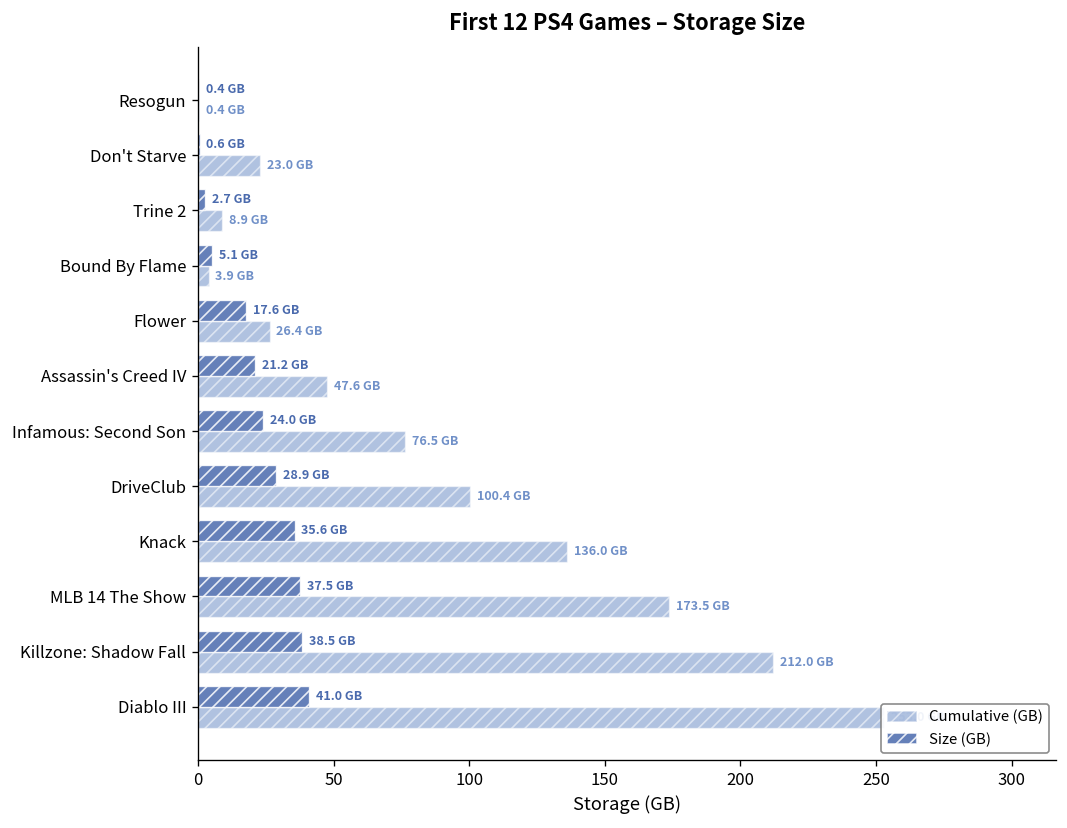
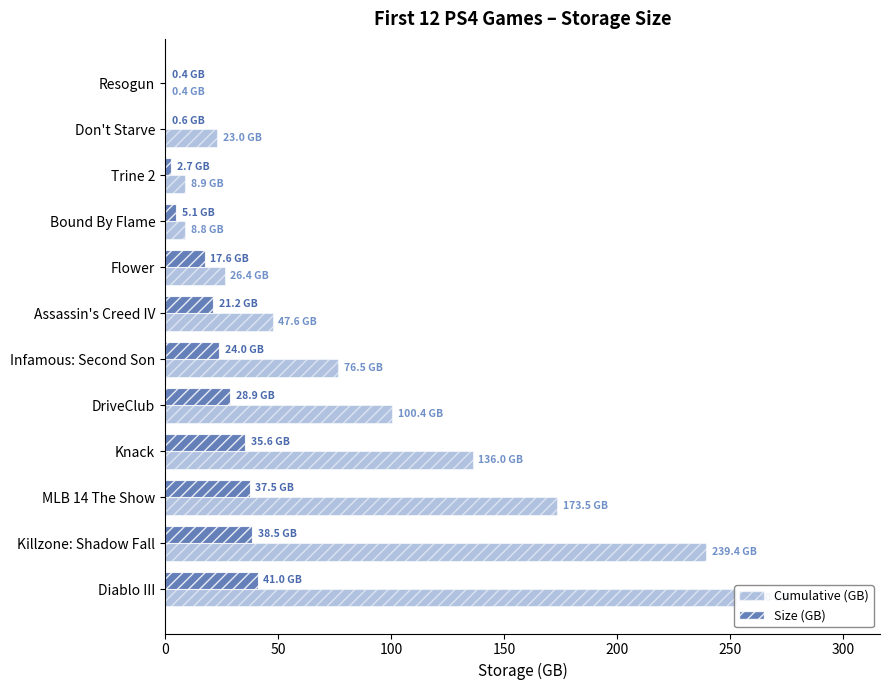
  {
    "Cumulative (GB)": {
      "Resogun": 0.4,
      "Don't Starve": 23.0,
      "Trine 2": 8.9,
-     "Bound By Flame": 3.9,
+     "Bound By Flame": 8.8,
      "Flower": 26.4,
      "Assassin's Creed IV": 47.6,
      "Infamous: Second Son": 76.5,
      "DriveClub": 100.4,
      "Knack": 136.0,
      "MLB 14 The Show": 173.5,
-     "Killzone: Shadow Fall": 212.0
+     "Killzone: Shadow Fall": 239.4
    },
    "Size (GB)": {
      "Resogun": 0.4,
      "Don't Starve": 0.6,
      "Trine 2": 2.7,
      "Bound By Flame": 5.1,
      "Flower": 17.6,
      "Assassin's Creed IV": 21.2,
      "Infamous: Second Son": 24.0,
      "DriveClub": 28.9,
      "Knack": 35.6,
      "MLB 14 The Show": 37.5,
      "Killzone: Shadow Fall": 38.5,
      "Diablo III": 41.0
    }
  }
